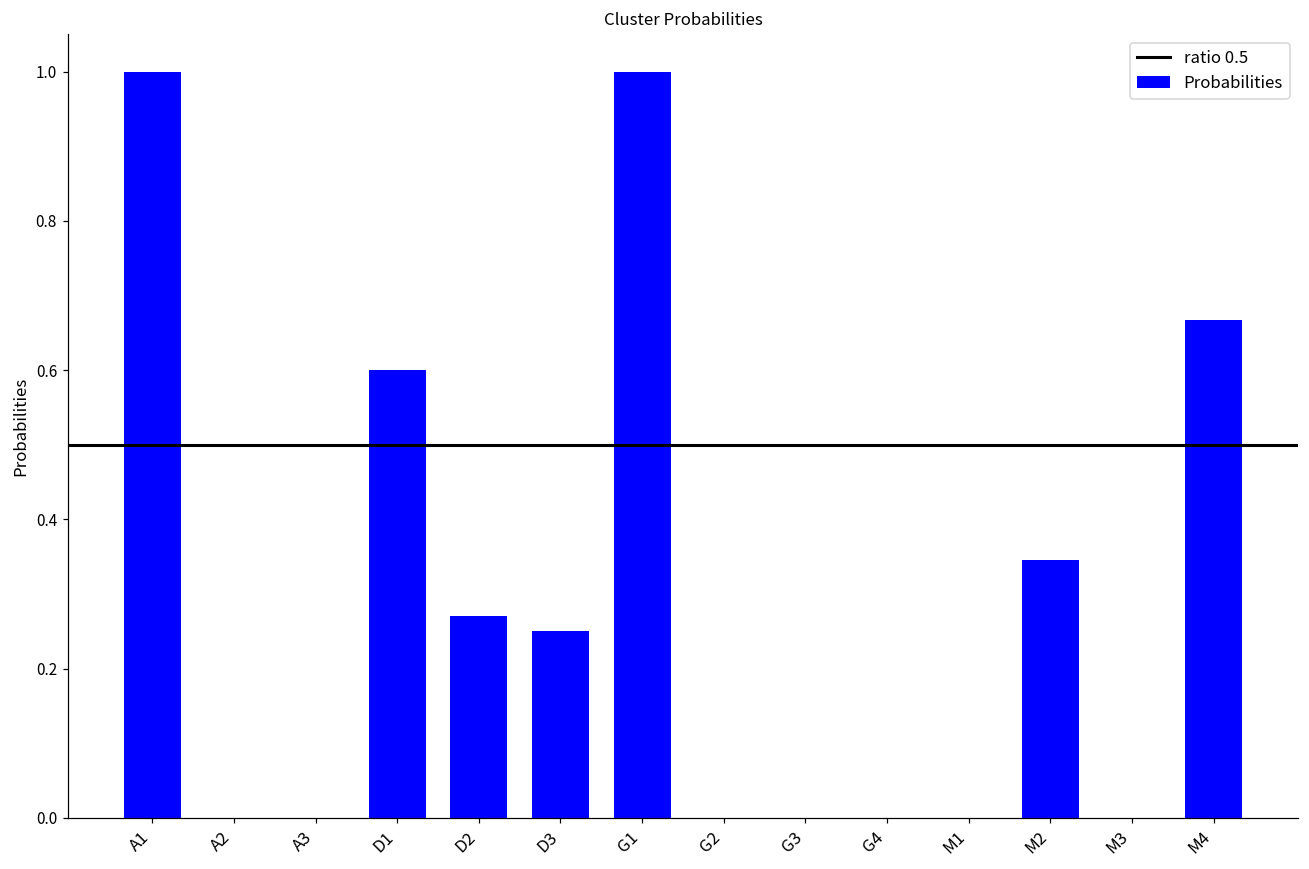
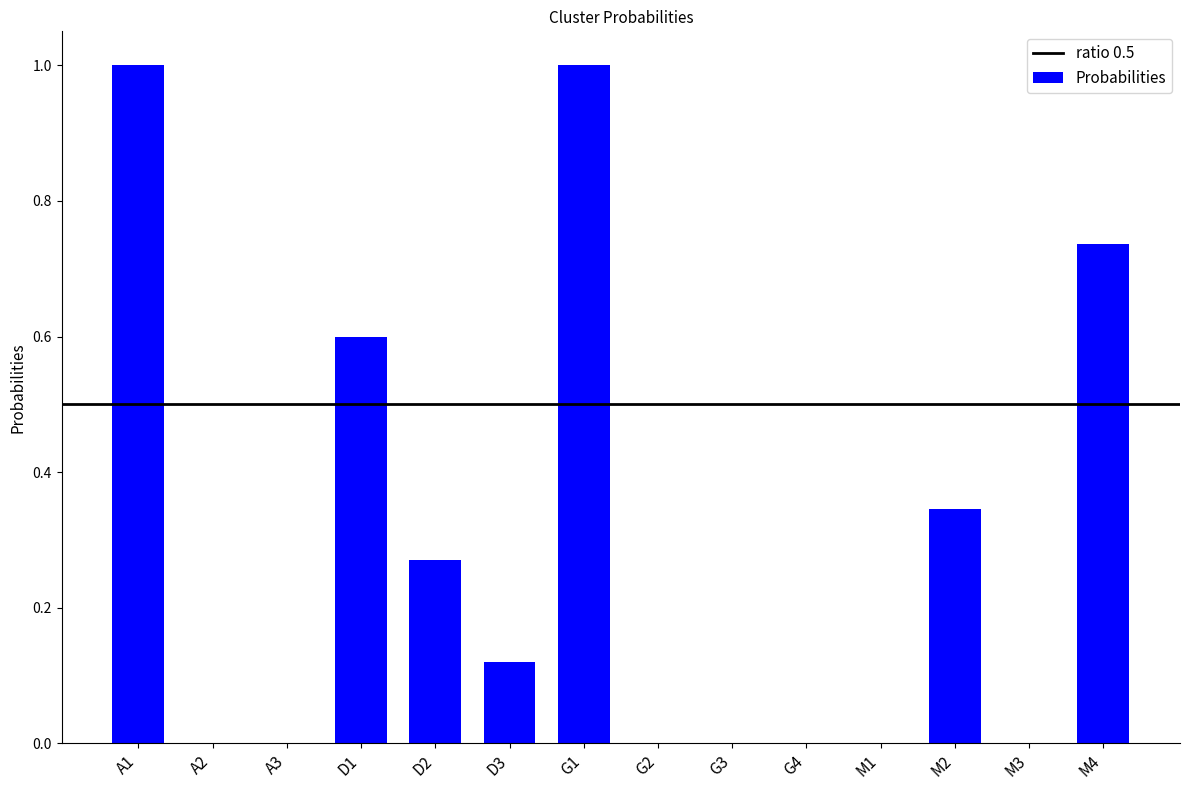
  {
    "A1": 1.00,
    "A2": 0.00,
    "A3": 0.00,
    "D1": 0.60,
    "D2": 0.27,
-   "D3": 0.25,
+   "D3": 0.12,
    "G1": 1.00,
    "G2": 0.00,
    "G3": 0.00,
    "G4": 0.00,
    "M1": 0.00,
    "M2": 0.35,
    "M3": 0.00,
-   "M4": 0.67
+   "M4": 0.74
  }
